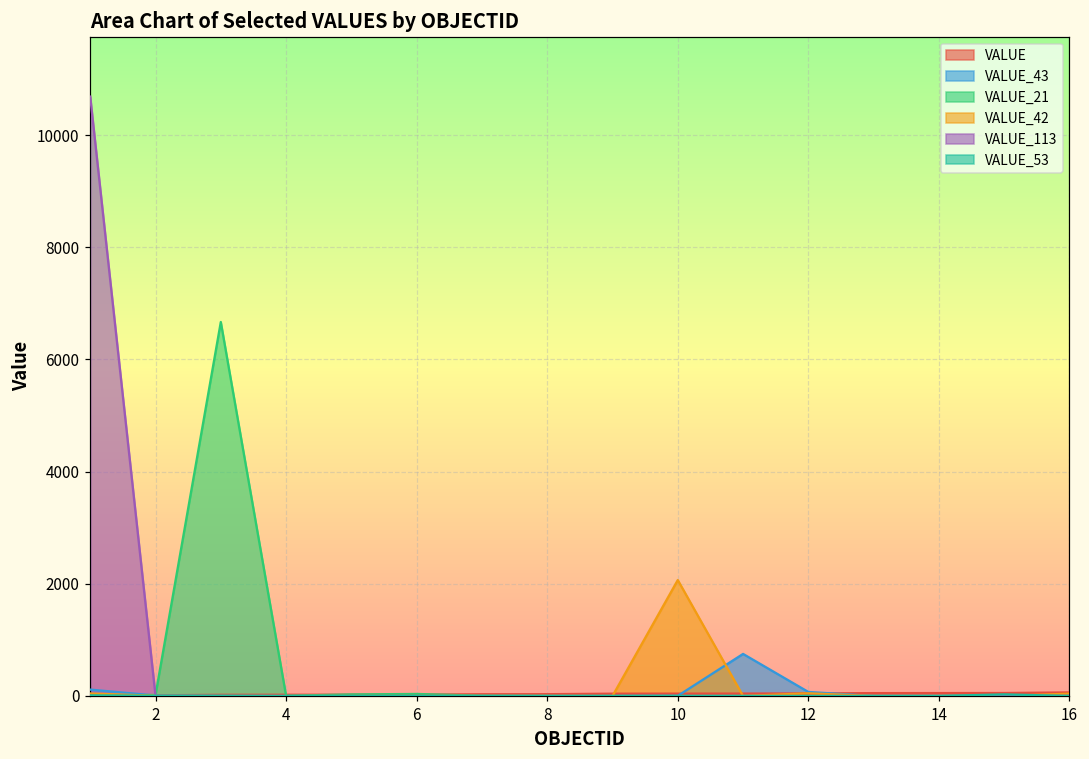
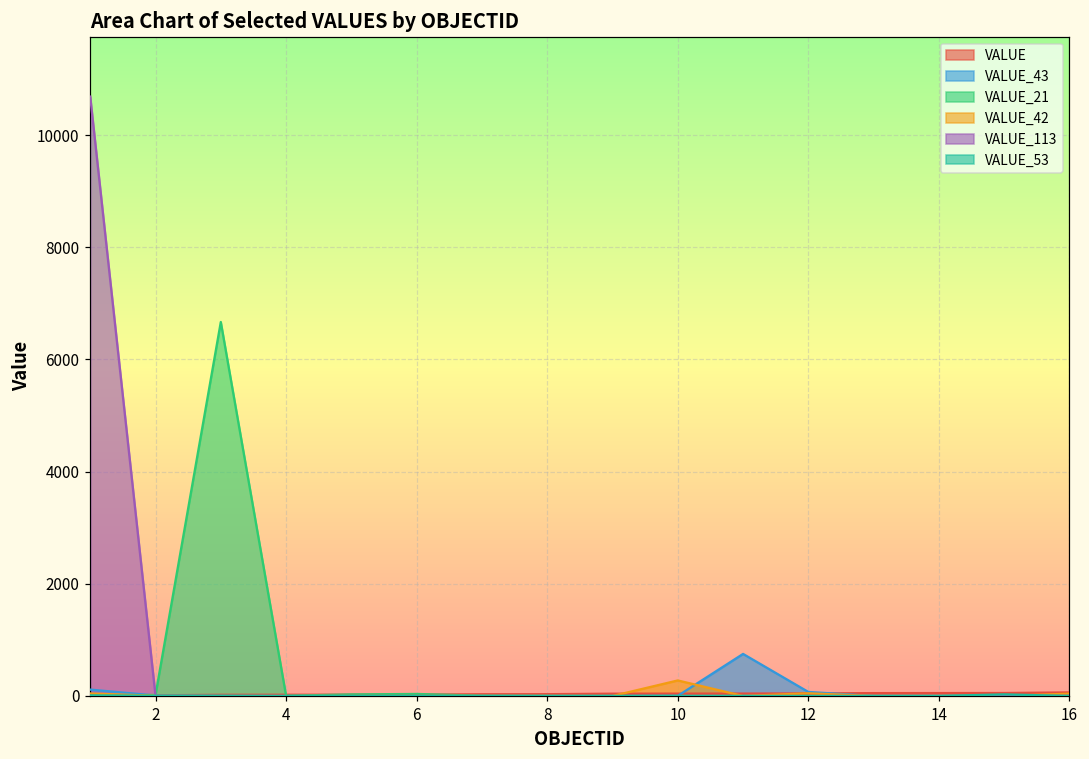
  {
    "VALUE": {
      "14": 100
    },
    "VALUE_42": {
-     "10": 2100
+     "10": 300
    }
  }
